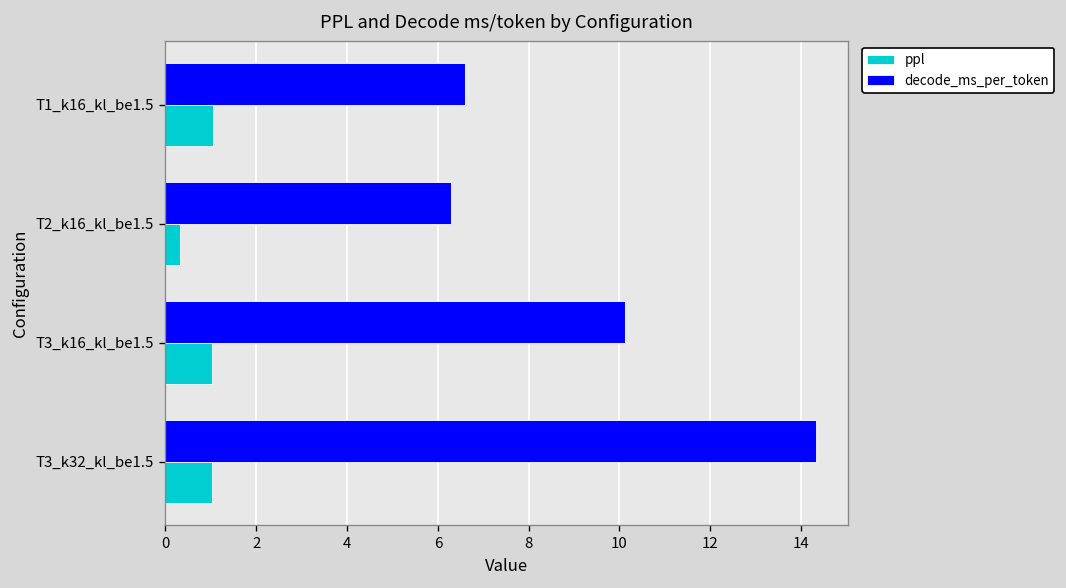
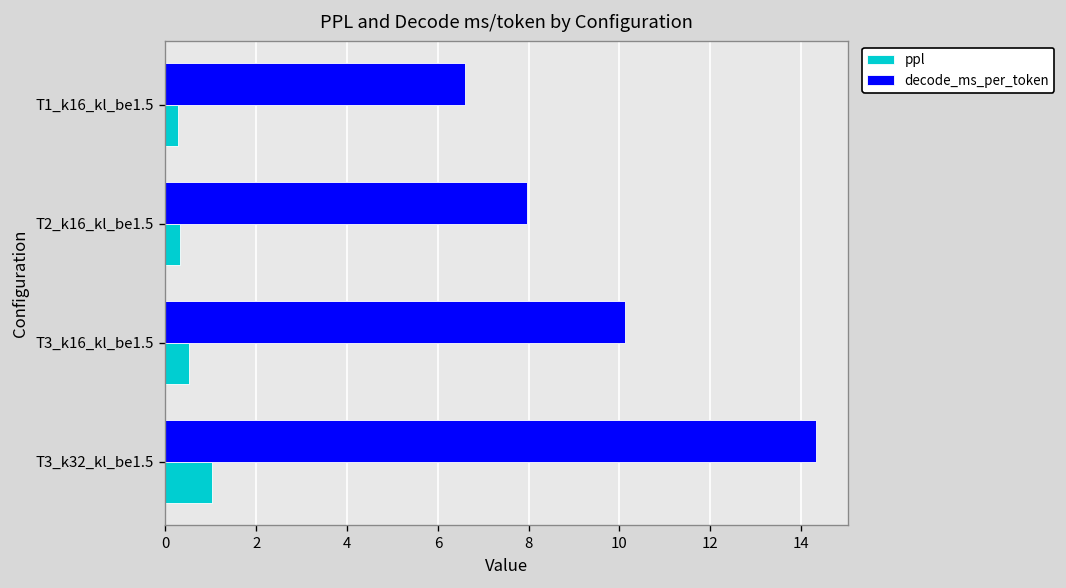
  {
    "ppl": {
-     "T1_k16_kl_be1.5": 1.0,
+     "T1_k16_kl_be1.5": 0.3,
      "T2_k16_kl_be1.5": 0.3,
-     "T3_k16_kl_be1.5": 1.0,
+     "T3_k16_kl_be1.5": 0.5,
      "T3_k32_kl_be1.5": 1.0
    },
    "decode_ms_per_token": {
      "T1_k16_kl_be1.5": 6.6,
-     "T2_k16_kl_be1.5": 6.3,
+     "T2_k16_kl_be1.5": 8.0,
      "T3_k16_kl_be1.5": 10.1,
      "T3_k32_kl_be1.5": 14.3
    }
  }
